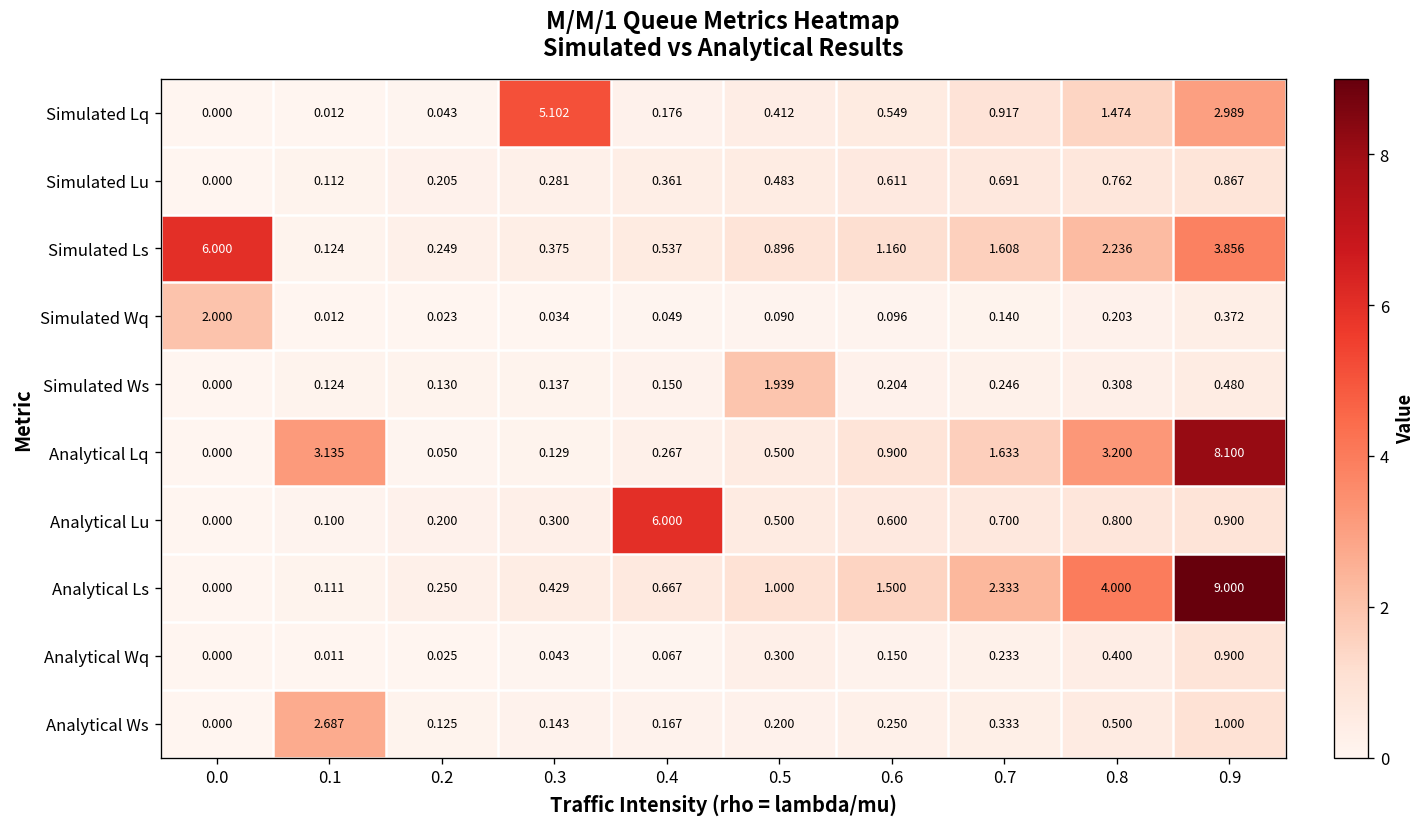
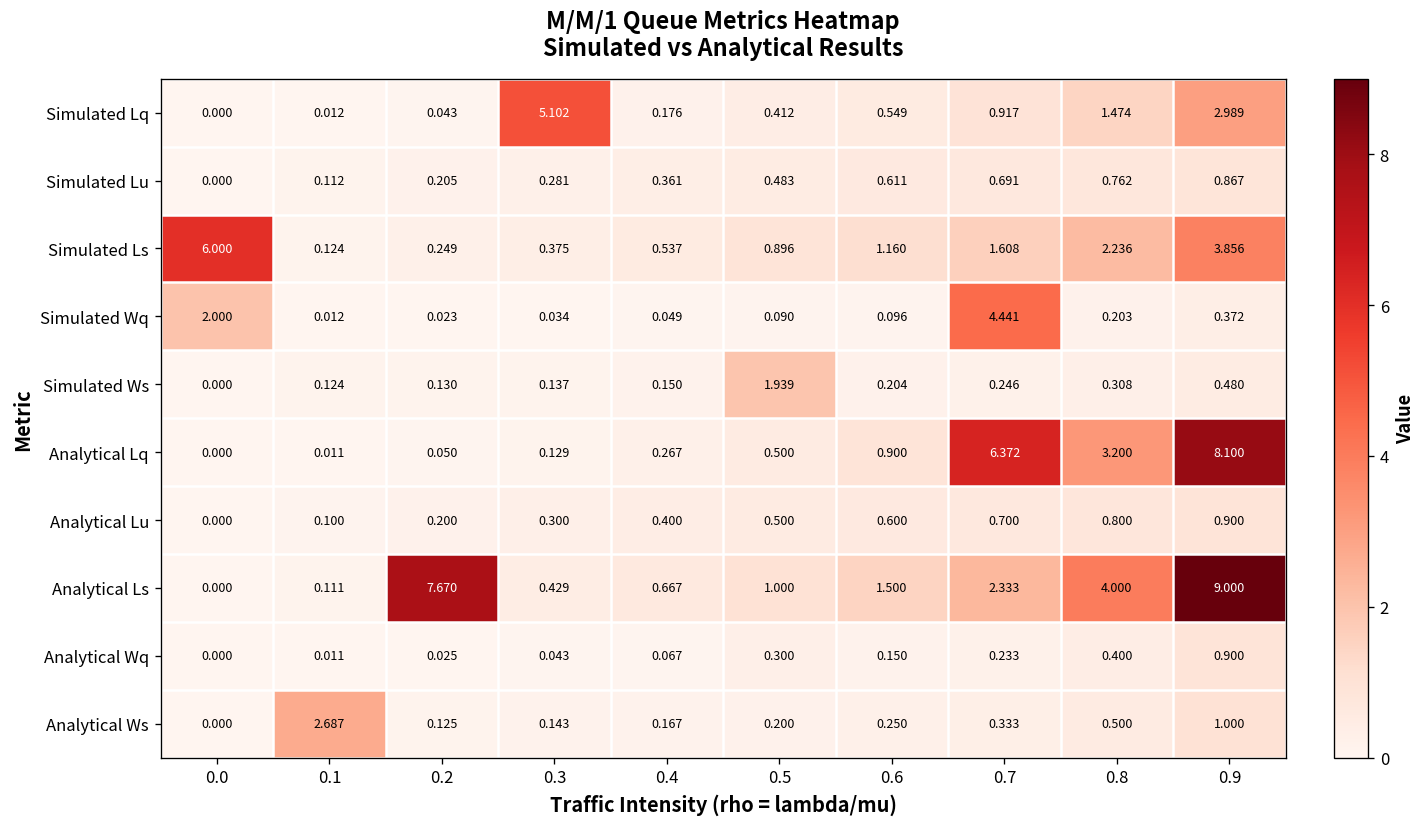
  {
    "Simulated Lq": {
      "0.0": 0.000,
      "0.1": 0.012,
      "0.2": 0.043,
      "0.3": 5.102,
      "0.4": 0.176,
      "0.5": 0.412,
      "0.6": 0.549,
      "0.7": 0.917,
      "0.8": 1.474,
      "0.9": 2.989
    },
    "Simulated Lu": {
      "0.0": 0.000,
      "0.1": 0.112,
      "0.2": 0.205,
      "0.3": 0.281,
      "0.4": 0.361,
      "0.5": 0.483,
      "0.6": 0.611,
      "0.7": 0.691,
      "0.8": 0.762,
      "0.9": 0.867
    },
    "Simulated Ls": {
      "0.0": 6.000,
      "0.1": 0.124,
      "0.2": 0.249,
      "0.3": 0.375,
      "0.4": 0.537,
      "0.5": 0.896,
      "0.6": 1.160,
      "0.7": 1.608,
      "0.8": 2.236,
      "0.9": 3.856
    },
    "Simulated Wq": {
      "0.0": 2.000,
      "0.1": 0.012,
      "0.2": 0.023,
      "0.3": 0.034,
      "0.4": 0.049,
      "0.5": 0.090,
      "0.6": 0.096,
-     "0.7": 0.140,
+     "0.7": 4.441,
      "0.8": 0.203,
      "0.9": 0.372
    },
    "Simulated Ws": {
      "0.0": 0.000,
      "0.1": 0.124,
      "0.2": 0.130,
      "0.3": 0.137,
      "0.4": 0.150,
      "0.5": 1.939,
      "0.6": 0.204,
      "0.7": 0.246,
      "0.8": 0.308,
      "0.9": 0.480
    },
    "Analytical Lq": {
      "0.0": 0.000,
-     "0.1": 3.135,
+     "0.1": 0.011,
      "0.2": 0.050,
      "0.3": 0.129,
      "0.4": 0.267,
      "0.5": 0.500,
      "0.6": 0.900,
-     "0.7": 1.633,
+     "0.7": 6.372,
      "0.8": 3.200,
      "0.9": 8.100
    },
    "Analytical Lu": {
      "0.0": 0.000,
      "0.1": 0.100,
      "0.2": 0.200,
      "0.3": 0.300,
-     "0.4": 6.000,
+     "0.4": 0.400,
      "0.5": 0.500,
      "0.6": 0.600,
      "0.7": 0.700,
      "0.8": 0.800,
      "0.9": 0.900
    },
    "Analytical Ls": {
      "0.0": 0.000,
      "0.1": 0.111,
-     "0.2": 0.250,
+     "0.2": 7.670,
      "0.3": 0.429,
      "0.4": 0.667,
      "0.5": 1.000,
      "0.6": 1.500,
      "0.7": 2.333,
      "0.8": 4.000,
      "0.9": 9.000
    },
    "Analytical Wq": {
      "0.0": 0.000,
      "0.1": 0.011,
      "0.2": 0.025,
      "0.3": 0.043,
      "0.4": 0.067,
      "0.5": 0.300,
      "0.6": 0.150,
      "0.7": 0.233,
      "0.8": 0.400,
      "0.9": 0.900
    },
    "Analytical Ws": {
      "0.0": 0.000,
      "0.1": 2.687,
      "0.2": 0.125,
      "0.3": 0.143,
      "0.4": 0.167,
      "0.5": 0.200,
      "0.6": 0.250,
      "0.7": 0.333,
      "0.8": 0.500,
      "0.9": 1.000
    }
  }
